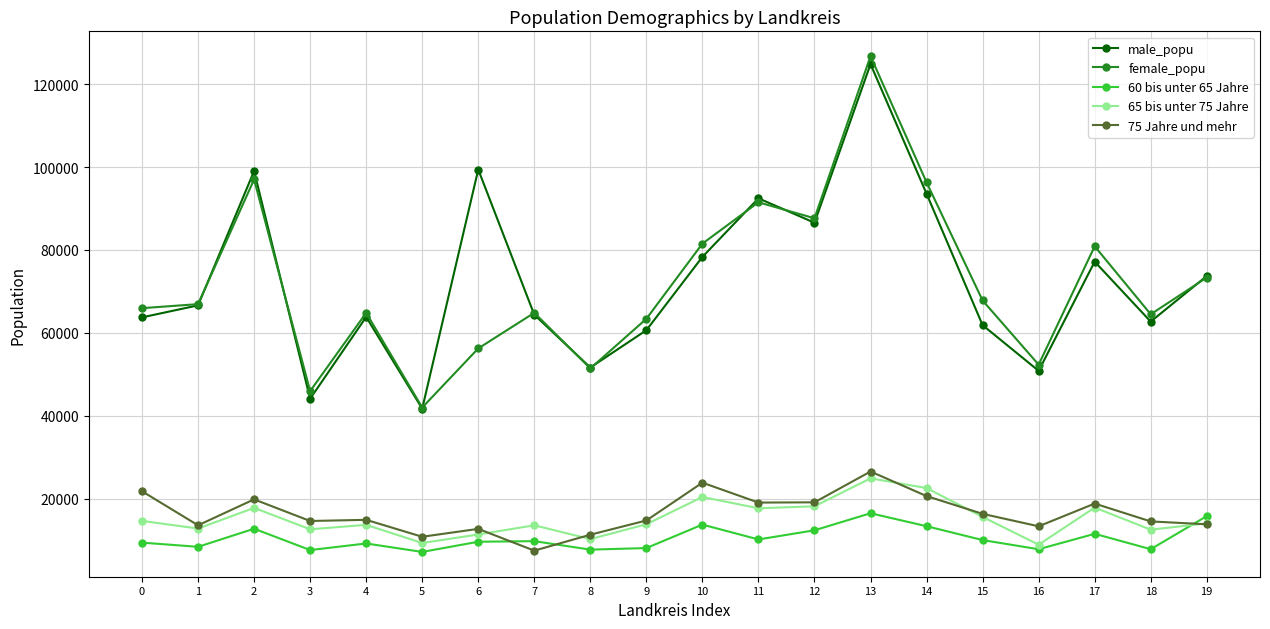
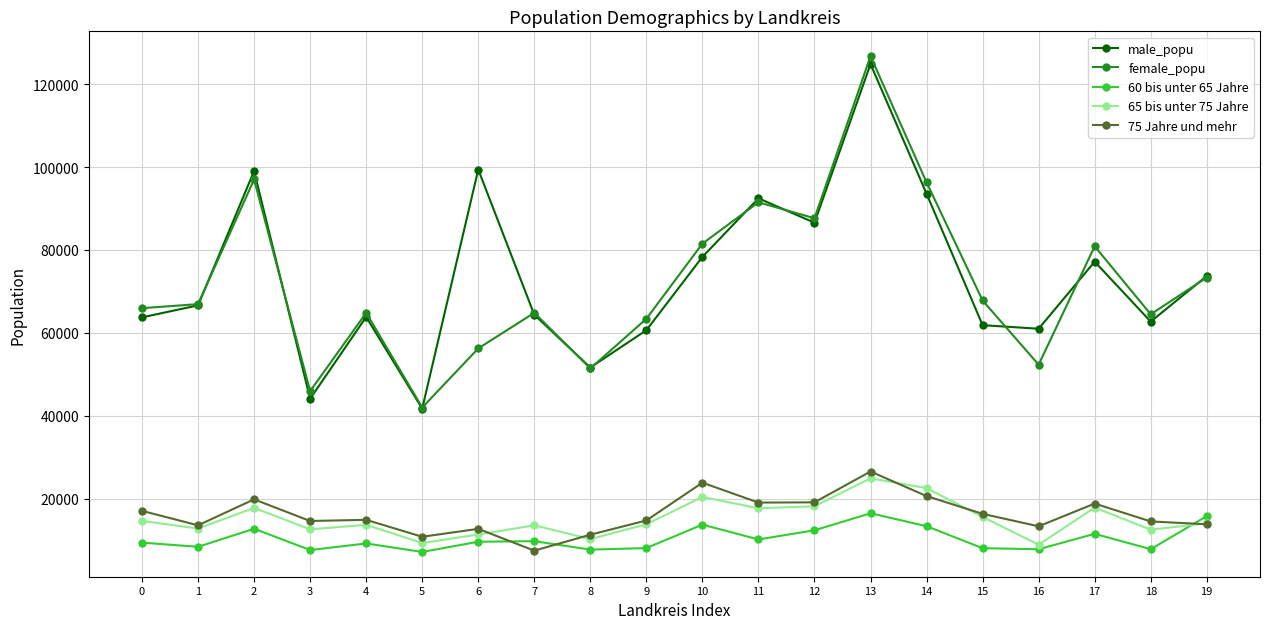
  {
    "male_popu": {
      "0": 64000,
      "2": 99000,
      "3": 44000,
      "4": 64000,
      "6": 99000,
      "9": 61000,
      "10": 78000,
      "11": 92000,
      "12": 87000,
      "13": 125000,
      "14": 94000,
      "15": 62000,
-     "16": 51000,
+     "16": 61000,
      "17": 77000,
      "18": 63000
    },
    "female_popu": {
      "0": 66000,
      "2": 97000,
      "3": 46000,
      "4": 65000,
      "6": 56000,
      "9": 63000,
      "10": 82000,
      "11": 91000,
      "12": 88000,
      "13": 127000,
      "14": 96000,
      "15": 68000,
      "16": 52000,
      "17": 81000,
      "18": 64000
    },
    "60 bis unter 65 Jahre": {
      "0": 9000,
      "1": 8000,
      "2": 13000,
      "3": 8000,
      "4": 9000,
      "5": 7000,
      "6": 10000,
      "7": 10000,
      "8": 8000,
      "9": 8000,
      "10": 14000,
      "11": 10000,
      "12": 12000,
      "13": 17000,
      "14": 13000,
-     "15": 10000,
+     "15": 8000,
      "16": 8000,
      "17": 12000,
      "18": 8000,
      "19": 16000
    },
    "65 bis unter 75 Jahre": {
      "0": 15000,
      "1": 13000,
      "2": 18000,
      "3": 13000,
      "4": 14000,
      "5": 9000,
      "6": 11000,
      "7": 14000,
      "8": 10000,
      "9": 14000,
      "10": 20000,
      "11": 18000,
      "12": 18000,
      "13": 25000,
      "14": 23000,
      "15": 16000,
      "16": 9000,
      "17": 18000,
      "18": 13000
    },
    "75 Jahre und mehr": {
-     "0": 22000,
+     "0": 17000,
      "1": 14000,
      "2": 20000,
      "3": 15000,
      "4": 15000,
      "5": 11000,
      "6": 13000,
      "7": 8000,
      "8": 11000,
      "9": 15000,
      "10": 24000,
      "11": 19000,
      "12": 19000,
      "13": 27000,
      "14": 21000,
      "15": 16000,
      "16": 13000,
      "17": 19000,
      "18": 15000
    }
  }
